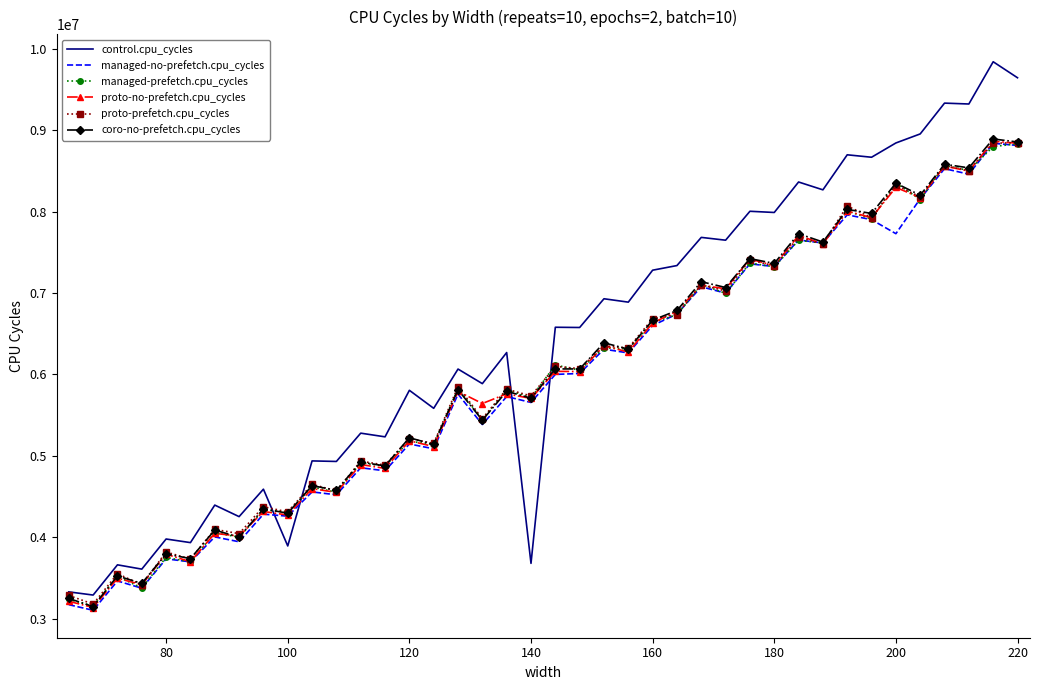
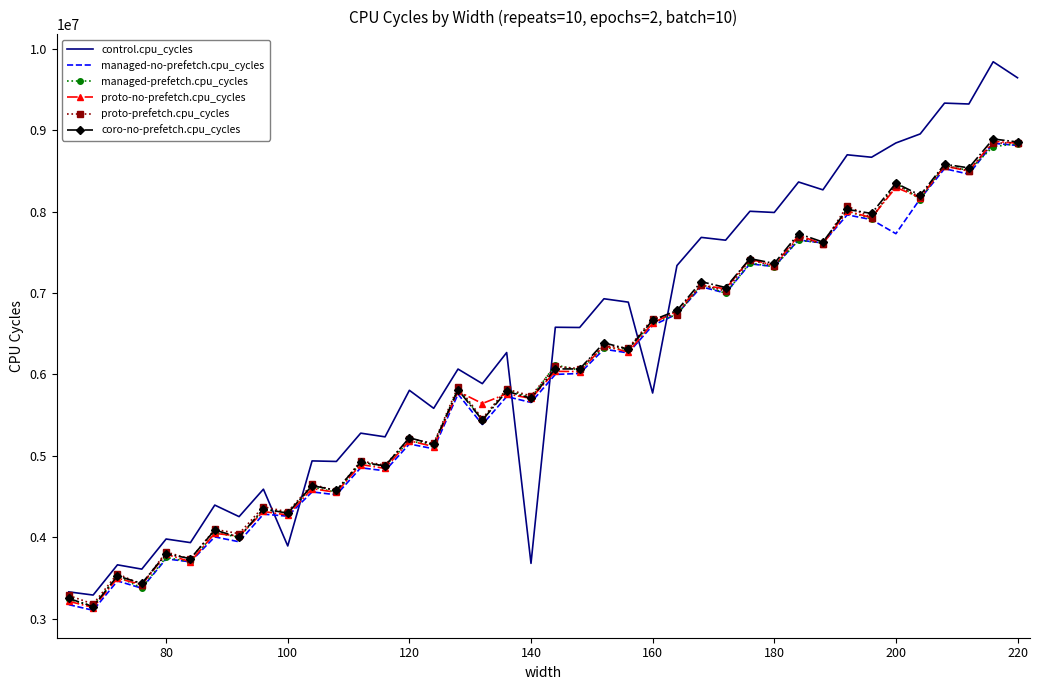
  {
    "control.cpu_cycles": {
      "80": 4000000,
      "100": 3900000,
      "120": 5800000,
      "140": 3700000,
-     "160": 7300000,
+     "160": 5800000,
      "180": 8000000,
      "200": 8800000,
      "220": 9600000
    },
    "managed-no-prefetch.cpu_cycles": {
      "120": 5100000,
      "140": 5700000,
      "160": 6600000,
      "200": 7700000
    }
  }
